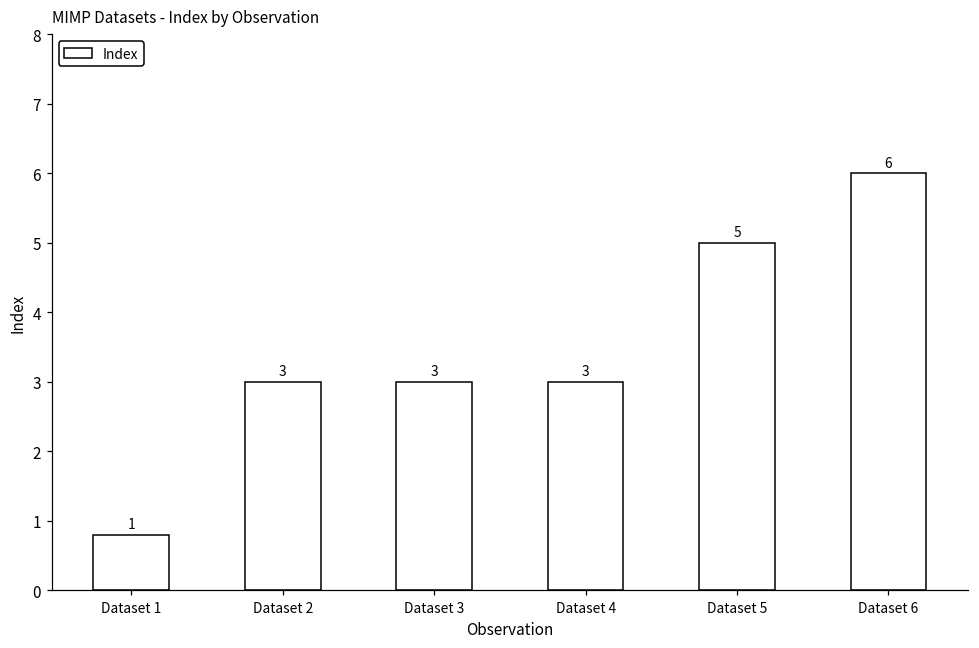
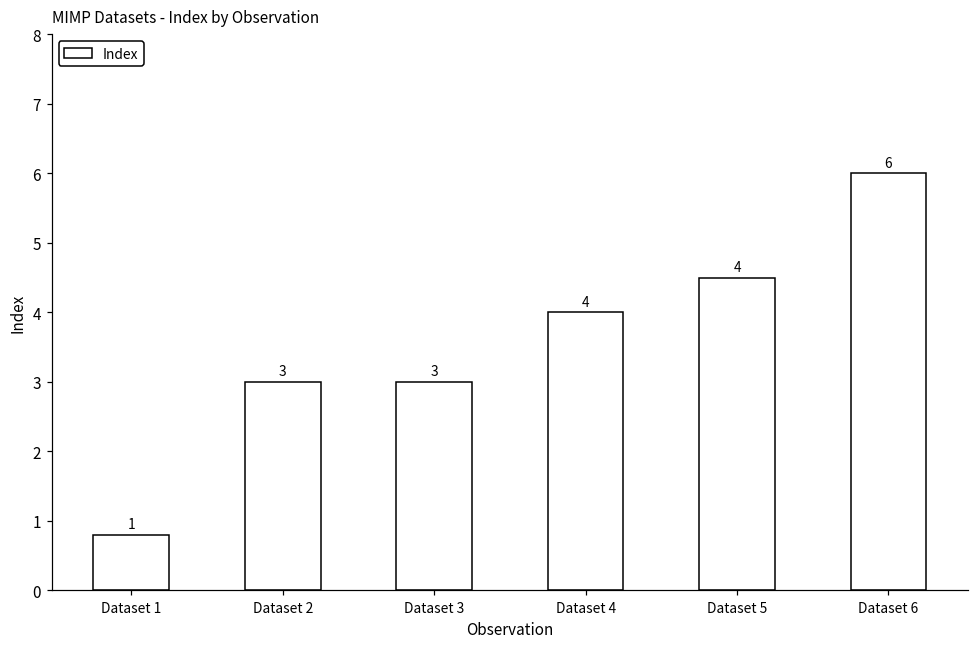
  {
    "Dataset 1": 1,
    "Dataset 2": 3,
    "Dataset 3": 3,
-   "Dataset 4": 3,
-   "Dataset 5": 5,
+   "Dataset 4": 4,
+   "Dataset 5": 4,
    "Dataset 6": 6
  }
